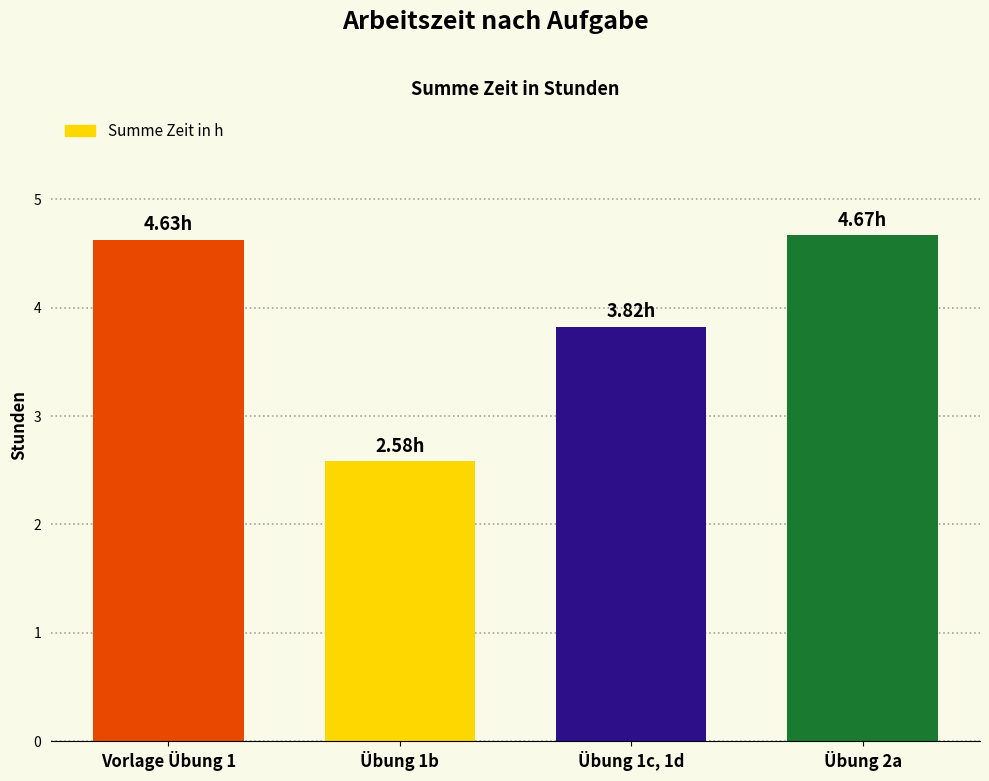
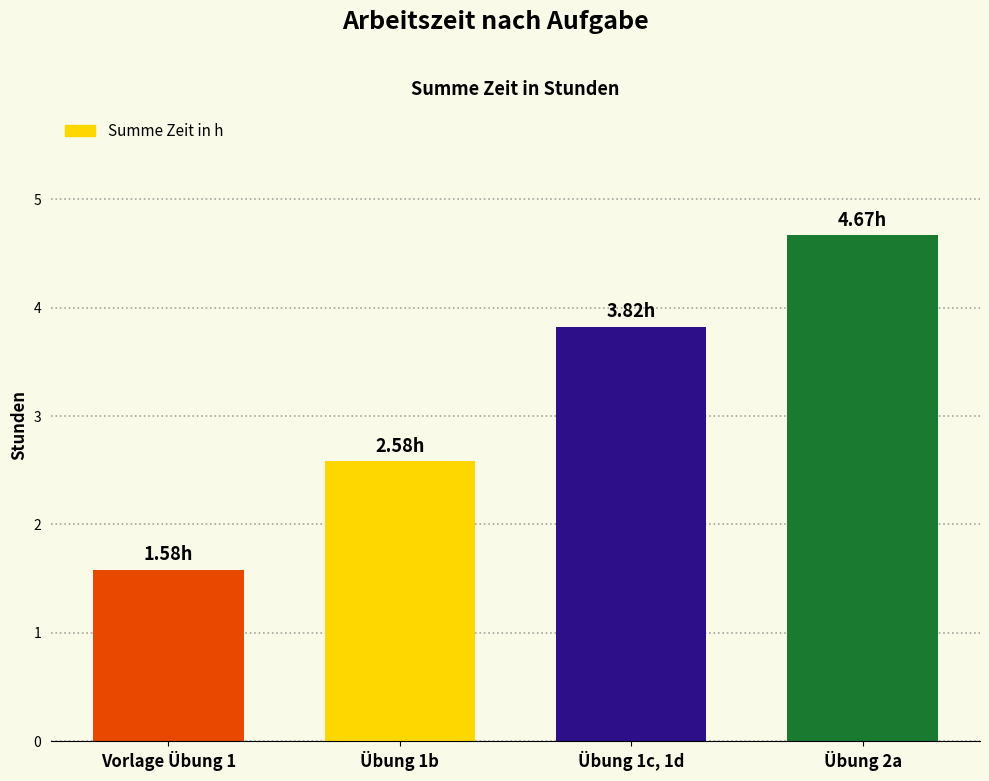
  {
-   "Vorlage Übung 1": "4.63h",
+   "Vorlage Übung 1": "1.58h",
    "Übung 1b": "2.58h",
    "Übung 1c, 1d": "3.82h",
    "Übung 2a": "4.67h"
  }
